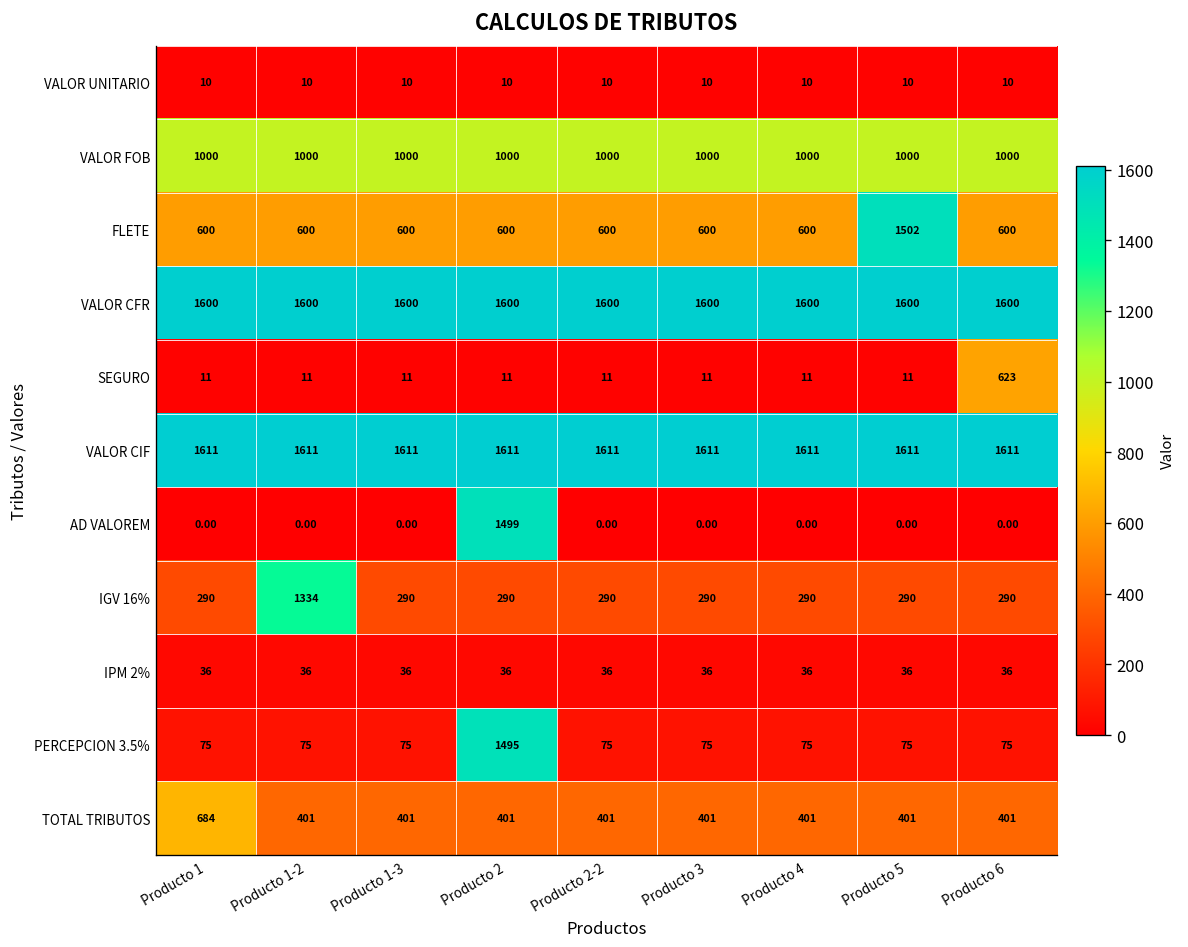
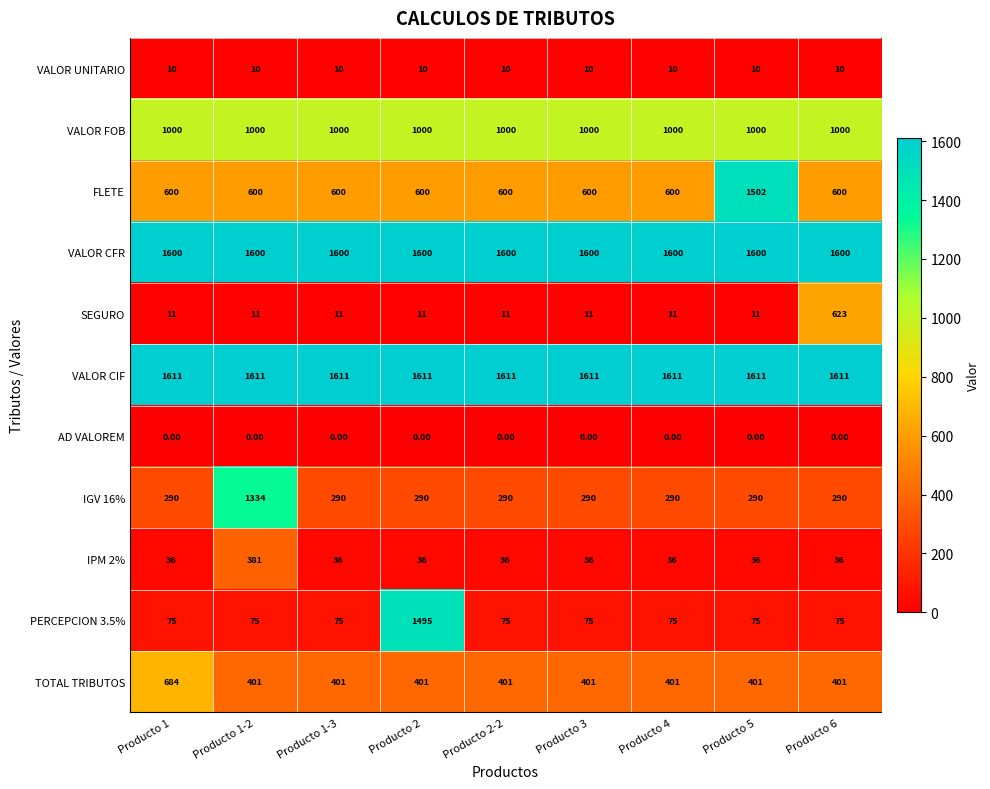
  {
    "VALOR UNITARIO": {
      "Producto 1": 10,
      "Producto 1-2": 10,
      "Producto 1-3": 10,
      "Producto 2": 10,
      "Producto 2-2": 10,
      "Producto 3": 10,
      "Producto 4": 10,
      "Producto 5": 10,
      "Producto 6": 10
    },
    "VALOR FOB": {
      "Producto 1": 1000,
      "Producto 1-2": 1000,
      "Producto 1-3": 1000,
      "Producto 2": 1000,
      "Producto 2-2": 1000,
      "Producto 3": 1000,
      "Producto 4": 1000,
      "Producto 5": 1000,
      "Producto 6": 1000
    },
    "FLETE": {
      "Producto 1": 600,
      "Producto 1-2": 600,
      "Producto 1-3": 600,
      "Producto 2": 600,
      "Producto 2-2": 600,
      "Producto 3": 600,
      "Producto 4": 600,
      "Producto 5": 1502,
      "Producto 6": 600
    },
    "VALOR CFR": {
      "Producto 1": 1600,
      "Producto 1-2": 1600,
      "Producto 1-3": 1600,
      "Producto 2": 1600,
      "Producto 2-2": 1600,
      "Producto 3": 1600,
      "Producto 4": 1600,
      "Producto 5": 1600,
      "Producto 6": 1600
    },
    "SEGURO": {
      "Producto 1": 11,
      "Producto 1-2": 11,
      "Producto 1-3": 11,
      "Producto 2": 11,
      "Producto 2-2": 11,
      "Producto 3": 11,
      "Producto 4": 11,
      "Producto 5": 11,
      "Producto 6": 623
    },
    "VALOR CIF": {
      "Producto 1": 1611,
      "Producto 1-2": 1611,
      "Producto 1-3": 1611,
      "Producto 2": 1611,
      "Producto 2-2": 1611,
      "Producto 3": 1611,
      "Producto 4": 1611,
      "Producto 5": 1611,
      "Producto 6": 1611
    },
    "AD VALOREM": {
      "Producto 1": 0.00,
      "Producto 1-2": 0.00,
      "Producto 1-3": 0.00,
-     "Producto 2": 1499,
+     "Producto 2": 0.00,
      "Producto 2-2": 0.00,
      "Producto 3": 0.00,
      "Producto 4": 0.00,
      "Producto 5": 0.00,
      "Producto 6": 0.00
    },
    "IGV 16%": {
      "Producto 1": 290,
      "Producto 1-2": 1334,
      "Producto 1-3": 290,
      "Producto 2": 290,
      "Producto 2-2": 290,
      "Producto 3": 290,
      "Producto 4": 290,
      "Producto 5": 290,
      "Producto 6": 290
    },
    "IPM 2%": {
      "Producto 1": 36,
-     "Producto 1-2": 36,
+     "Producto 1-2": 381,
      "Producto 1-3": 36,
      "Producto 2": 36,
      "Producto 2-2": 36,
      "Producto 3": 36,
      "Producto 4": 36,
      "Producto 5": 36,
      "Producto 6": 36
    },
    "PERCEPCION 3.5%": {
      "Producto 1": 75,
      "Producto 1-2": 75,
      "Producto 1-3": 75,
      "Producto 2": 1495,
      "Producto 2-2": 75,
      "Producto 3": 75,
      "Producto 4": 75,
      "Producto 5": 75,
      "Producto 6": 75
    },
    "TOTAL TRIBUTOS": {
      "Producto 1": 684,
      "Producto 1-2": 401,
      "Producto 1-3": 401,
      "Producto 2": 401,
      "Producto 2-2": 401,
      "Producto 3": 401,
      "Producto 4": 401,
      "Producto 5": 401,
      "Producto 6": 401
    }
  }
